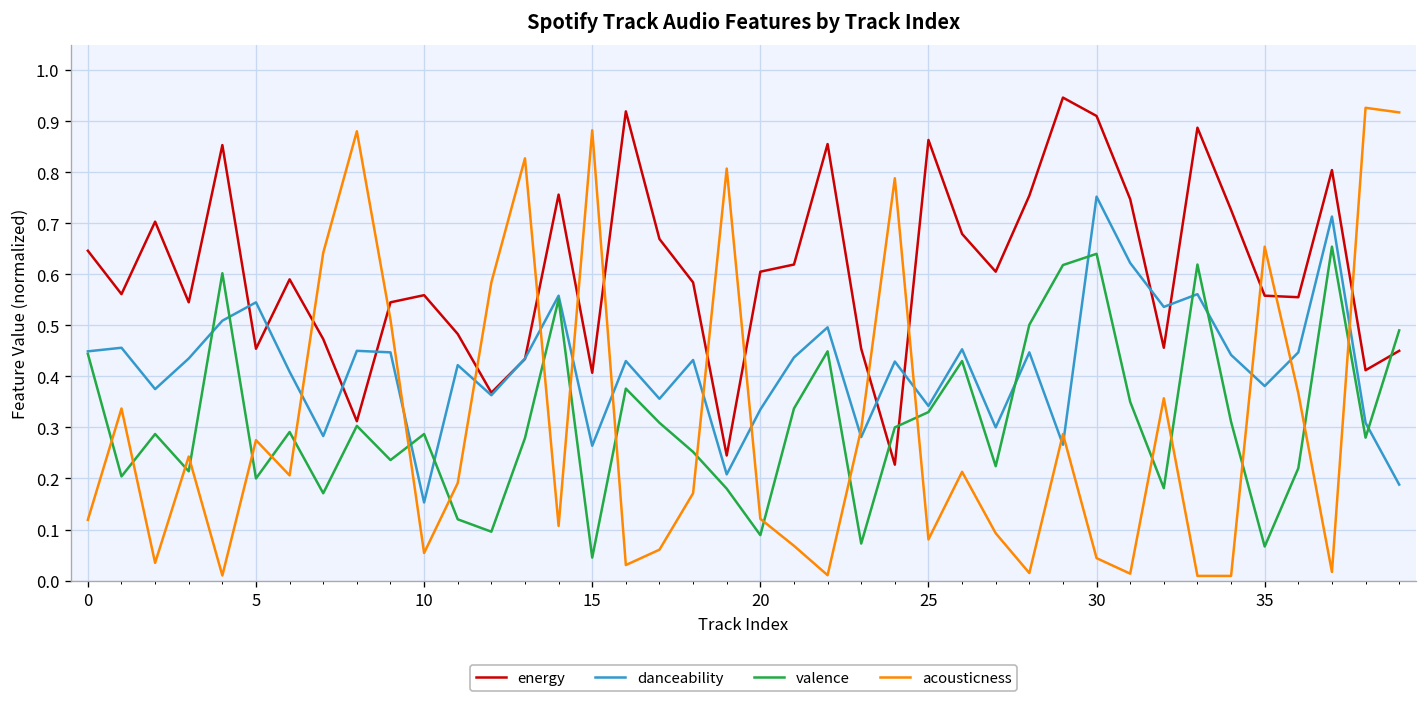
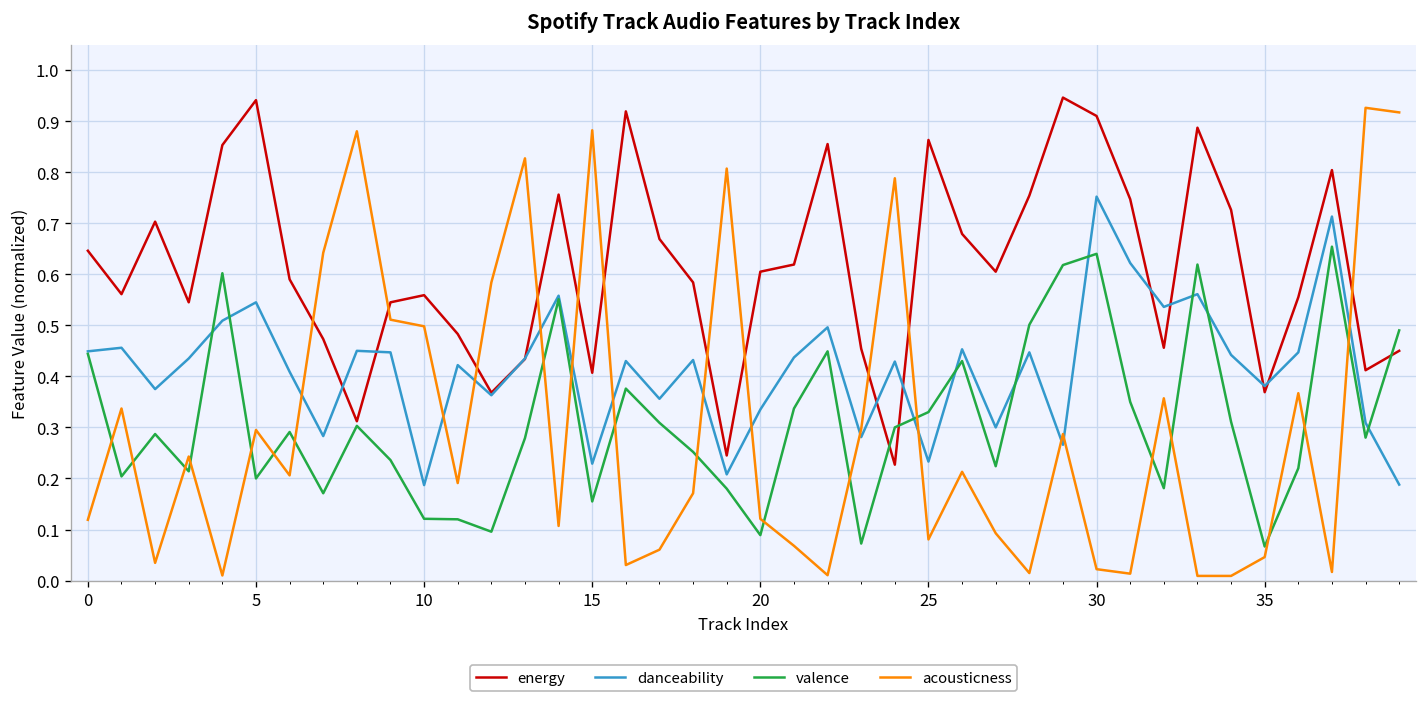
  {
    "energy": {
      "0": 0.65,
-     "5": 0.45,
+     "5": 0.94,
      "10": 0.56,
      "15": 0.41,
      "20": 0.61,
      "25": 0.86,
      "30": 0.91,
-     "35": 0.56
+     "35": 0.37
    },
    "danceability": {
      "5": 0.55,
-     "10": 0.15,
-     "15": 0.26,
+     "10": 0.19,
+     "15": 0.23,
      "20": 0.34,
-     "25": 0.34,
+     "25": 0.23,
      "30": 0.75,
      "35": 0.38
    },
    "valence": {
      "5": 0.20,
-     "10": 0.29,
-     "15": 0.05,
+     "10": 0.12,
+     "15": 0.16,
      "20": 0.09,
      "25": 0.33,
      "30": 0.64,
      "35": 0.07
    },
    "acousticness": {
      "0": 0.12,
-     "5": 0.28,
-     "10": 0.05,
+     "5": 0.30,
+     "10": 0.50,
      "15": 0.88,
      "20": 0.12,
      "25": 0.08,
-     "30": 0.04,
-     "35": 0.65
+     "30": 0.02,
+     "35": 0.05
    }
  }
